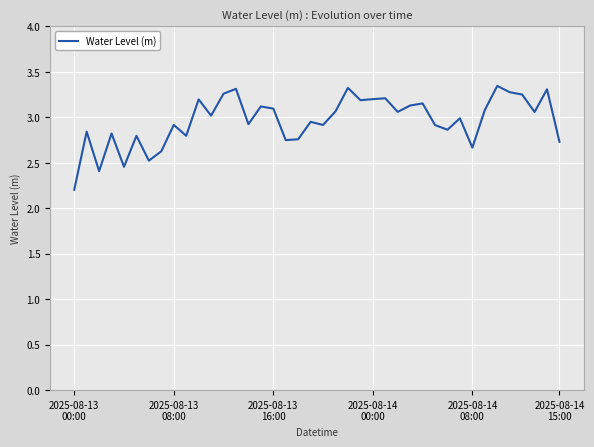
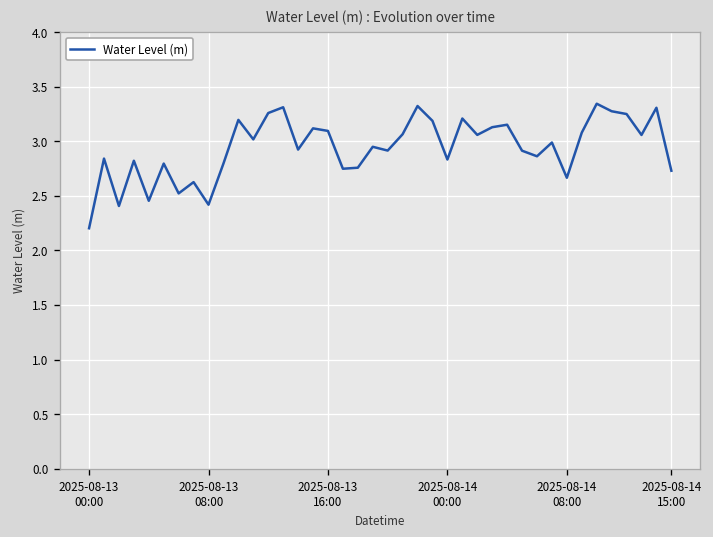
  {
    "2025-08-13 00:00": 2.2,
-   "2025-08-13 08:00": 2.9,
+   "2025-08-13 08:00": 2.4,
    "2025-08-13 16:00": 3.1,
-   "2025-08-14 00:00": 3.2,
+   "2025-08-14 00:00": 2.8,
    "2025-08-14 08:00": 2.7,
    "2025-08-14 15:00": 2.7
  }
